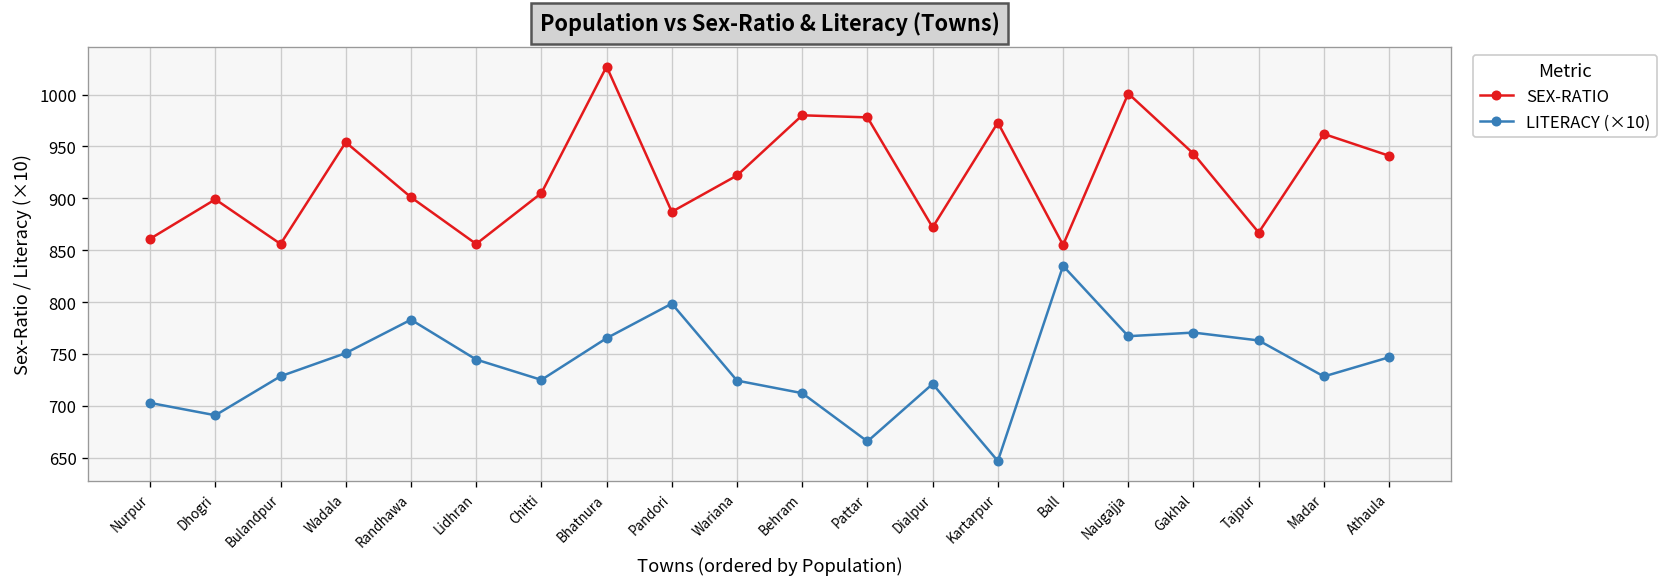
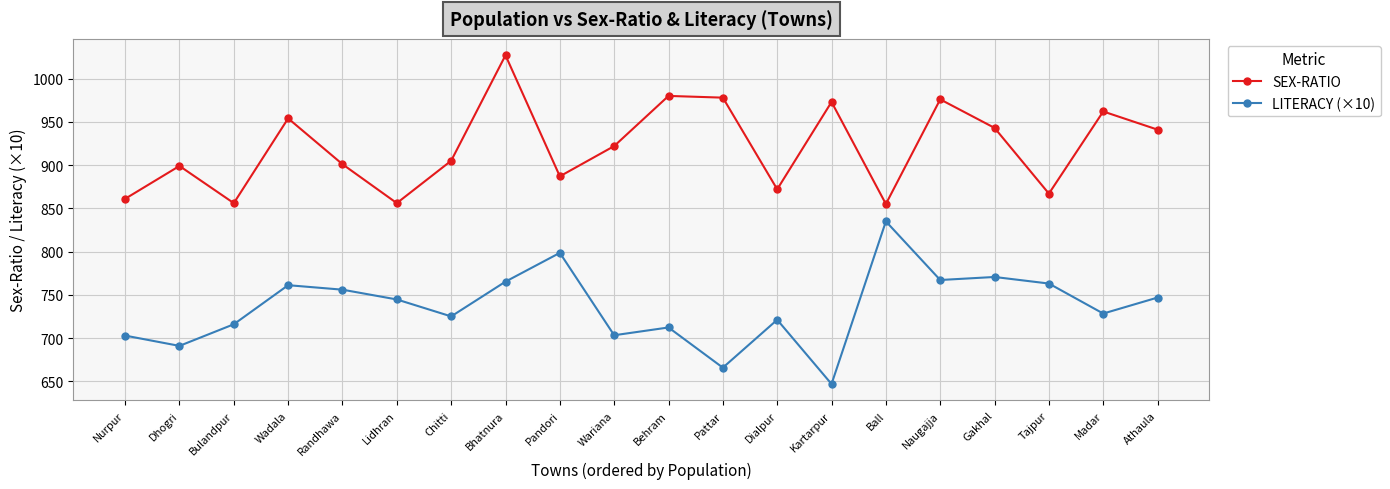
  {
    "SEX-RATIO": {
      "Nurpur": 860,
      "Dhogri": 900,
      "Bulandpur": 860,
      "Wadala": 950,
      "Randhawa": 900,
      "Lidhran": 860,
      "Chitti": 910,
      "Bhatnura": 1030,
      "Pandori": 890,
      "Wariana": 920,
      "Behram": 980,
      "Pattar": 980,
      "Dialpur": 870,
      "Kartarpur": 970,
      "Ball": 860,
-     "Naugajja": 1000,
+     "Naugajja": 980,
      "Gakhal": 940,
      "Tajpur": 870,
      "Madar": 960,
      "Athaula": 940
    },
    "LITERACY (×10)": {
      "Nurpur": 700,
      "Dhogri": 690,
-     "Bulandpur": 730,
-     "Wadala": 750,
-     "Randhawa": 780,
+     "Bulandpur": 720,
+     "Wadala": 760,
+     "Randhawa": 760,
      "Lidhran": 740,
      "Chitti": 730,
      "Bhatnura": 770,
      "Pandori": 800,
-     "Wariana": 720,
+     "Wariana": 700,
      "Behram": 710,
      "Pattar": 670,
      "Dialpur": 720,
      "Kartarpur": 650,
      "Ball": 830,
      "Naugajja": 770,
      "Gakhal": 770,
      "Tajpur": 760,
      "Madar": 730,
      "Athaula": 750
    }
  }
